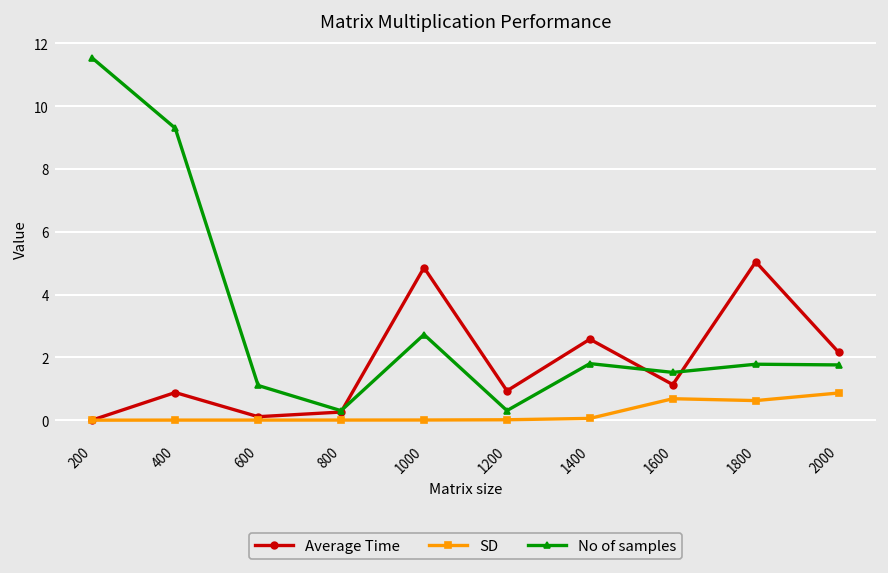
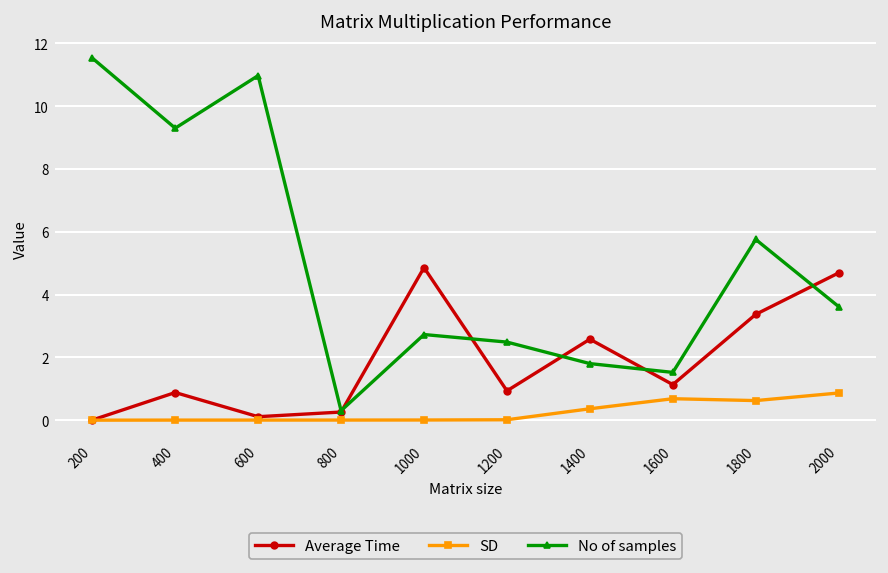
  {
    "Average Time": {
      "400": 0.9,
      "600": 0.1,
      "1000": 4.9,
      "1200": 0.9,
      "1400": 2.6,
      "1600": 1.1,
-     "1800": 5.0,
-     "2000": 2.2
+     "1800": 3.4,
+     "2000": 4.7
    },
    "SD": {
      "400": 0.0,
      "600": 0.0,
      "800": 0.0,
      "1000": 0.0,
      "1200": 0.0,
-     "1400": 0.1,
+     "1400": 0.4,
      "1600": 0.7,
      "1800": 0.6,
      "2000": 0.9
    },
    "No of samples": {
      "200": 11.5,
      "400": 9.3,
-     "600": 1.1,
+     "600": 11.0,
      "1000": 2.7,
-     "1200": 0.3,
+     "1200": 2.5,
      "1400": 1.8,
      "1600": 1.5,
-     "1800": 1.8,
-     "2000": 1.8
+     "1800": 5.8,
+     "2000": 3.6
    }
  }
